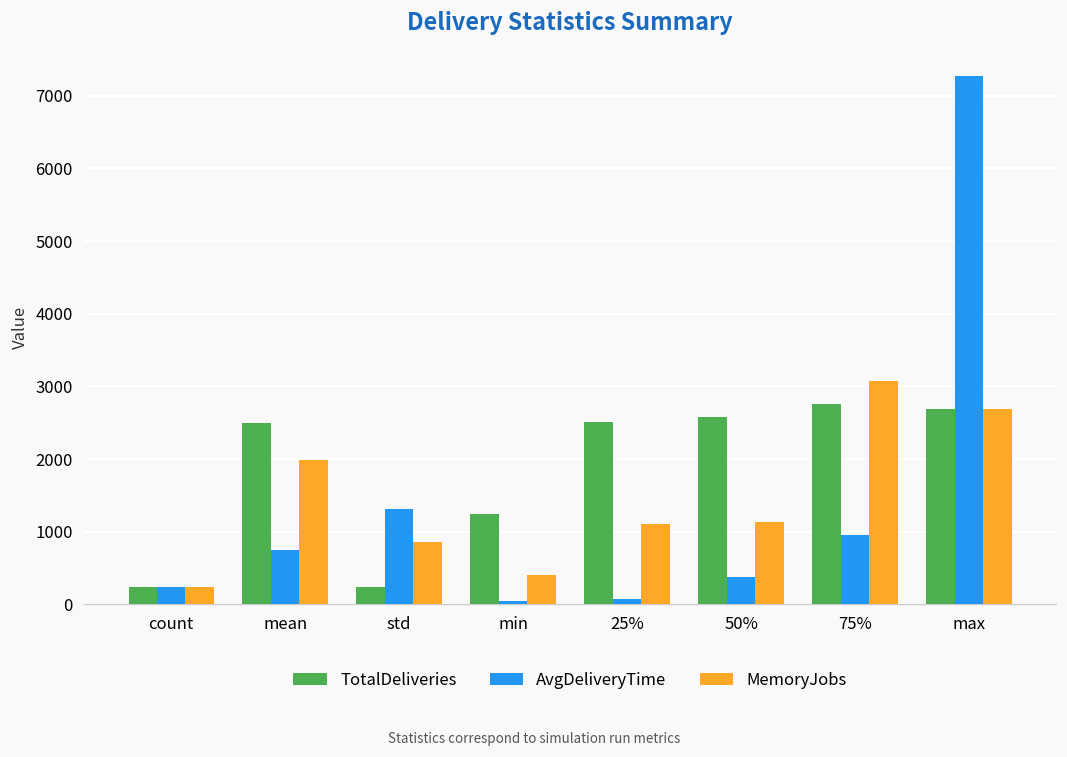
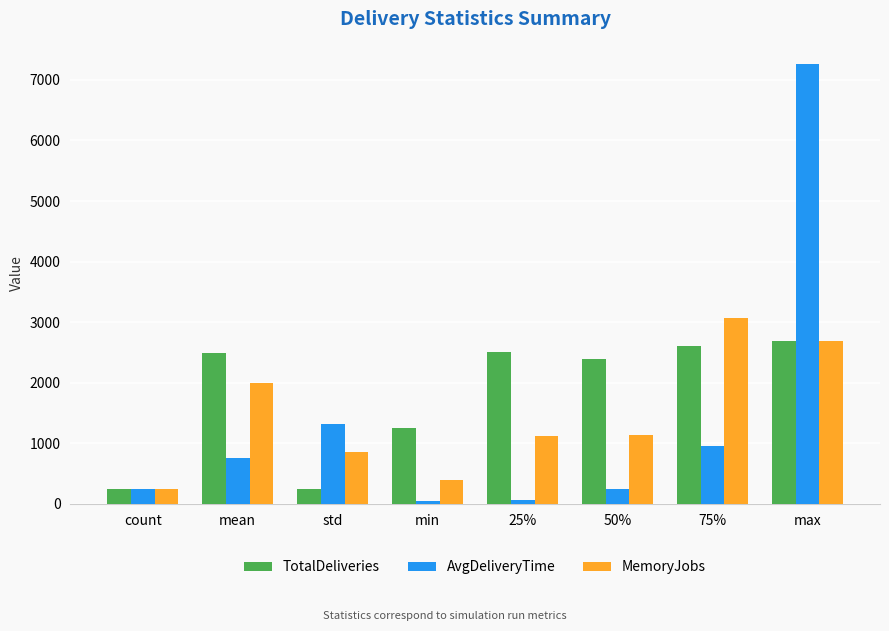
  {
    "TotalDeliveries": {
      "count": 200,
      "mean": 2500,
      "std": 200,
      "min": 1200,
      "25%": 2500,
-     "50%": 2600,
-     "75%": 2800,
+     "50%": 2400,
+     "75%": 2600,
      "max": 2700
    },
    "AvgDeliveryTime": {
      "count": 200,
      "mean": 800,
      "std": 1300,
      "25%": 100,
-     "50%": 400,
+     "50%": 200,
      "75%": 1000,
      "max": 7300
    },
    "MemoryJobs": {
      "count": 200,
      "mean": 2000,
      "std": 900,
      "min": 400,
      "25%": 1100,
      "50%": 1100,
      "75%": 3100,
      "max": 2700
    }
  }
